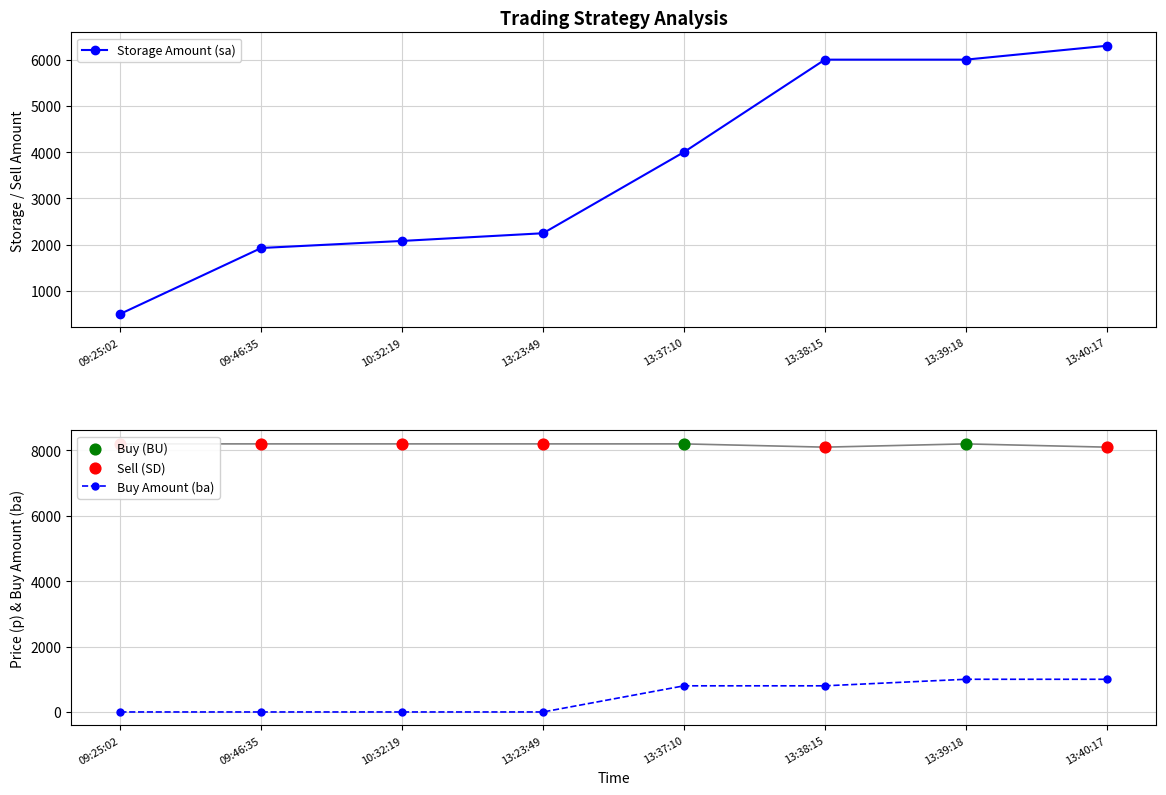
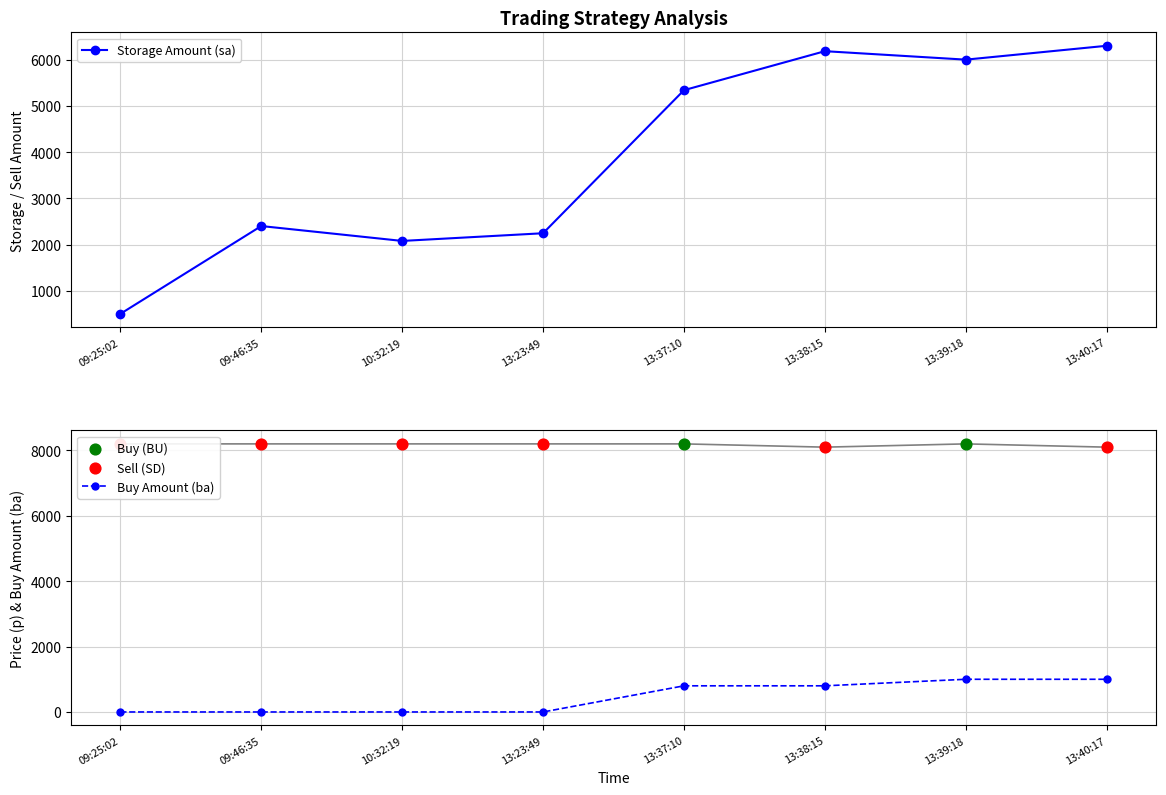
  {
    "Trading Strategy Analysis": {
      "09:25:02": 500,
-     "09:46:35": 1900,
+     "09:46:35": 2400,
      "10:32:19": 2100,
      "13:23:49": 2200,
-     "13:37:10": 4000,
-     "13:38:15": 6000,
+     "13:37:10": 5300,
+     "13:38:15": 6200,
      "13:39:18": 6000,
      "13:40:17": 6300
    }
  }
